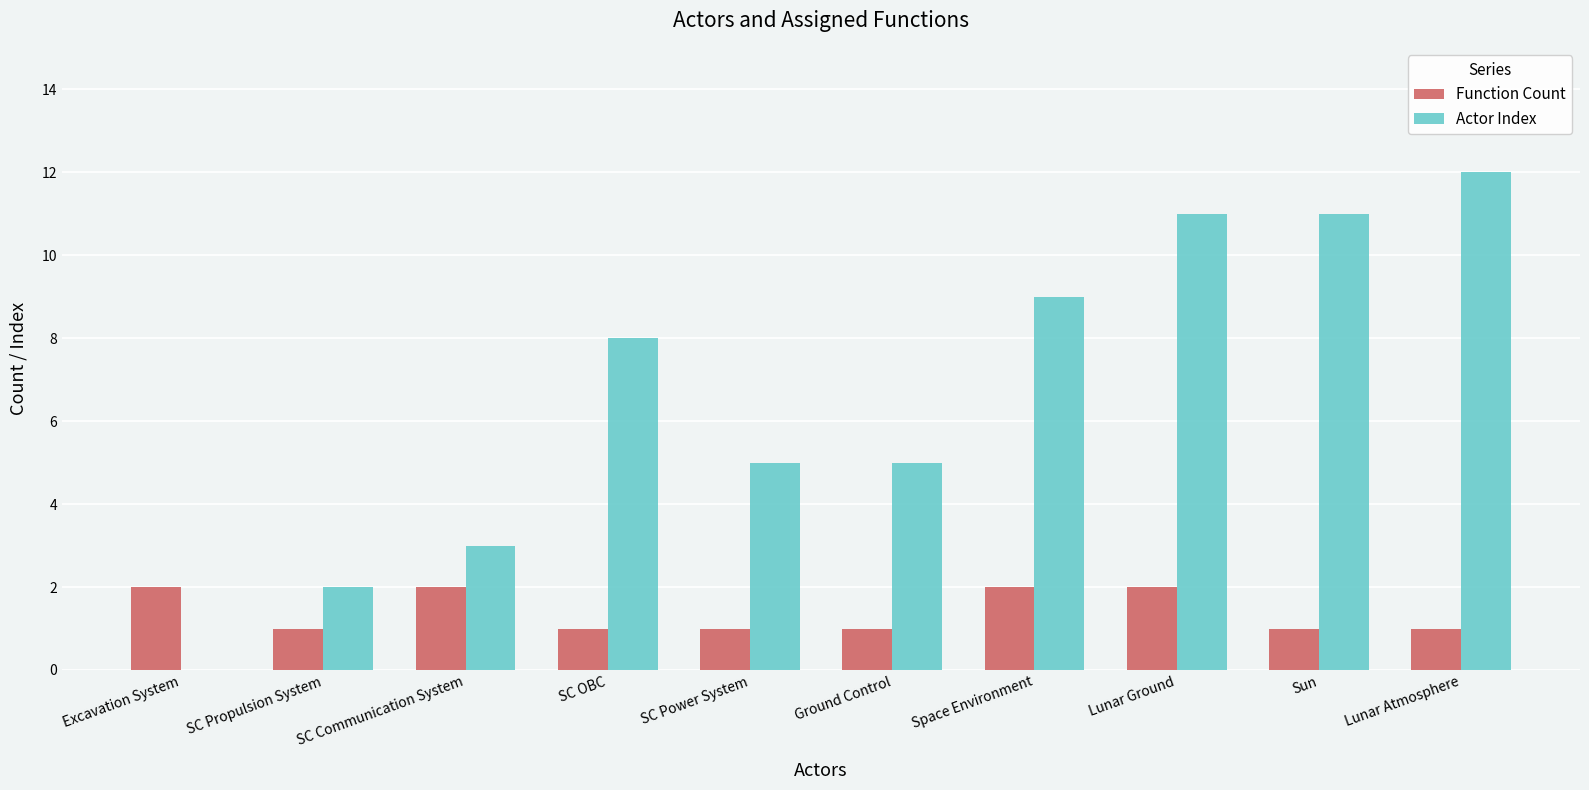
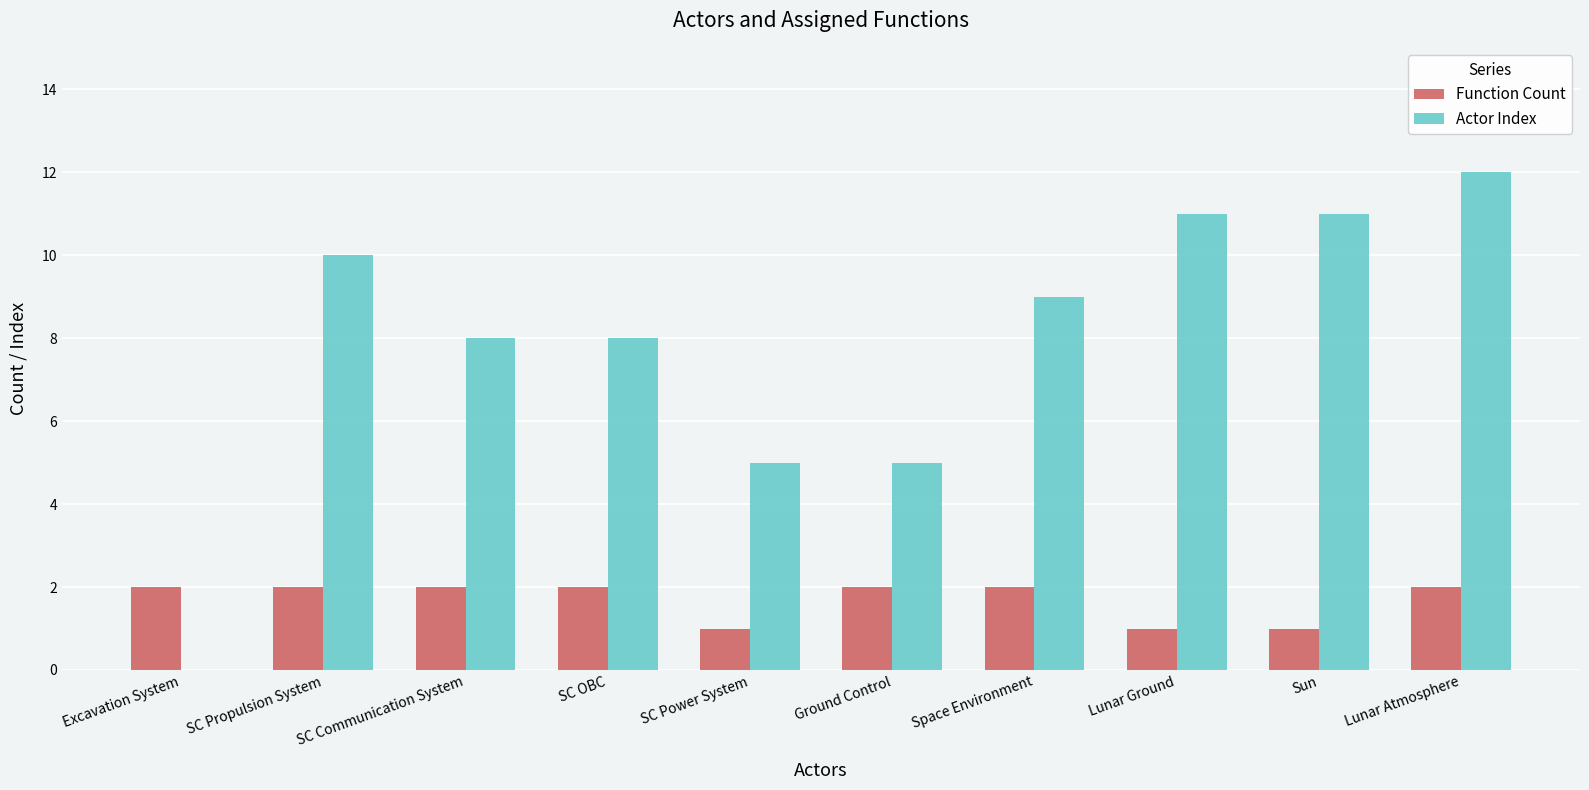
  {
    "Function Count": {
      "Excavation System": 2,
-     "SC Propulsion System": 1,
+     "SC Propulsion System": 2,
      "SC Communication System": 2,
-     "SC OBC": 1,
+     "SC OBC": 2,
      "SC Power System": 1,
-     "Ground Control": 1,
+     "Ground Control": 2,
      "Space Environment": 2,
-     "Lunar Ground": 2,
+     "Lunar Ground": 1,
      "Sun": 1,
-     "Lunar Atmosphere": 1
+     "Lunar Atmosphere": 2
    },
    "Actor Index": {
      "Excavation System": 0,
-     "SC Propulsion System": 2,
-     "SC Communication System": 3,
+     "SC Propulsion System": 10,
+     "SC Communication System": 8,
      "SC OBC": 8,
      "SC Power System": 5,
      "Ground Control": 5,
      "Space Environment": 9,
      "Lunar Ground": 11,
      "Sun": 11,
      "Lunar Atmosphere": 12
    }
  }
